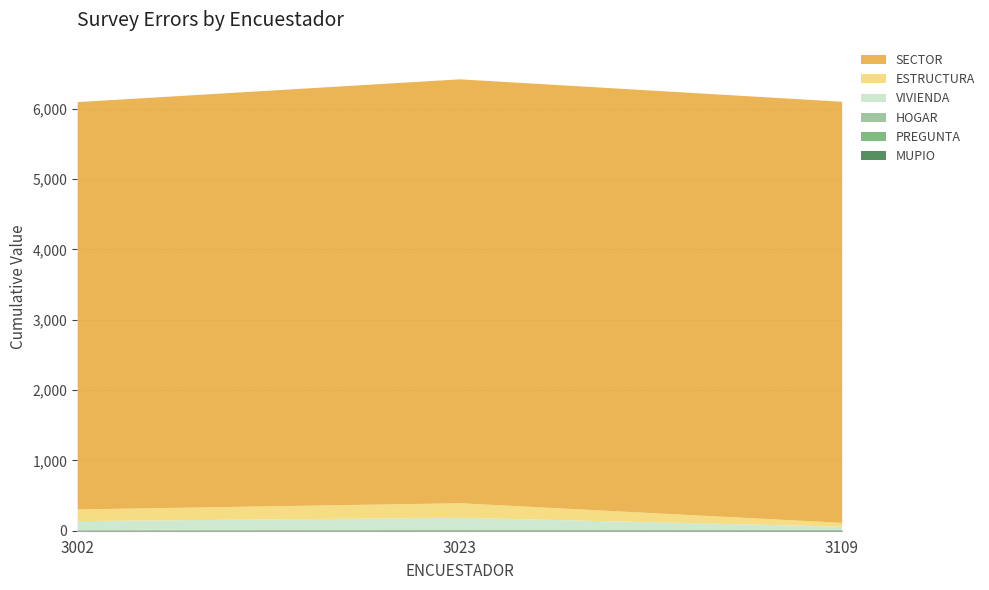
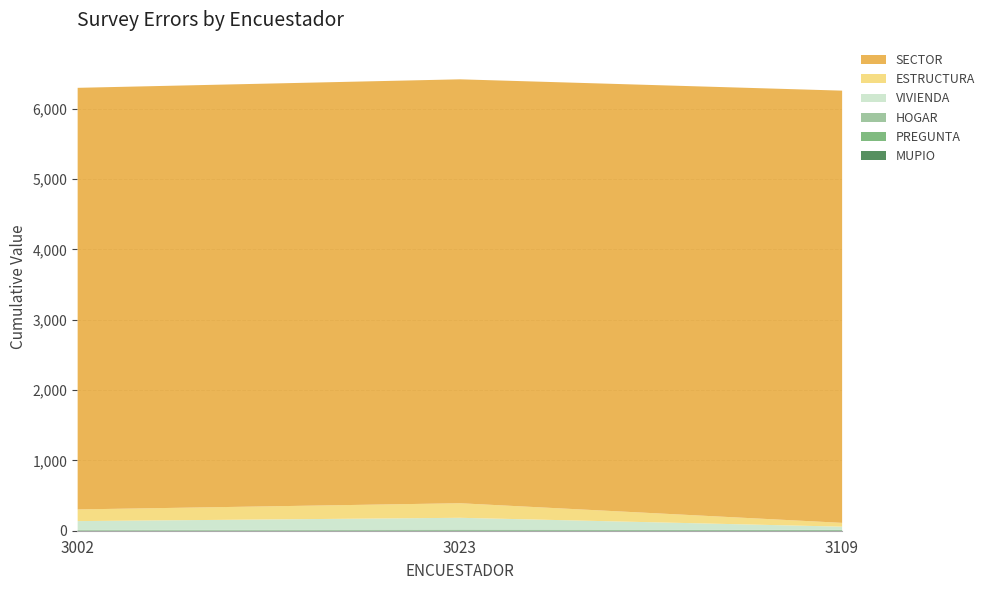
  {
    "VIVIENDA": {
      "3002": "100",
      "3023": "200",
      "3109": "0"
    },
    "ESTRUCTURA": {
      "3002": "200",
      "3023": "200",
      "3109": "100"
    },
    "SECTOR": {
-     "3002": "5,800",
+     "3002": "6,000",
      "3023": "6,000",
-     "3109": "6,000"
+     "3109": "6,100"
    }
  }
